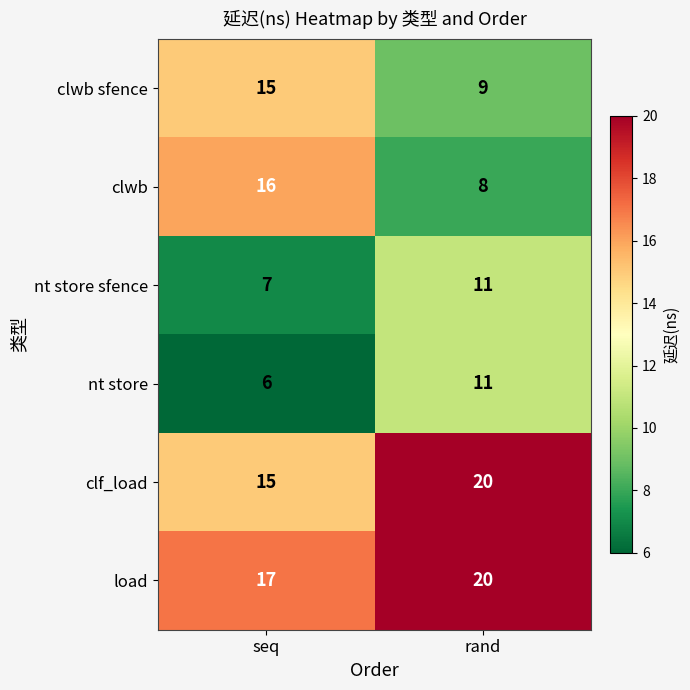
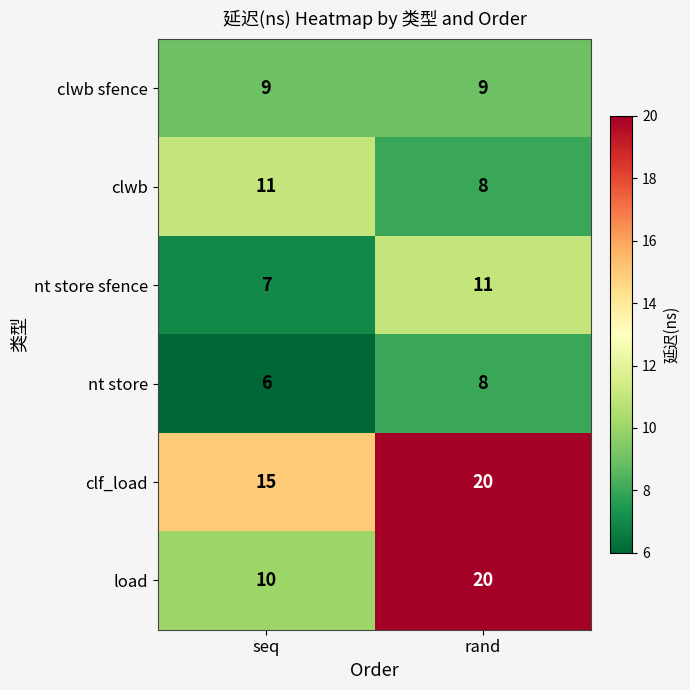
  {
    "clwb sfence": {
-     "seq": 15,
+     "seq": 9,
      "rand": 9
    },
    "clwb": {
-     "seq": 16,
+     "seq": 11,
      "rand": 8
    },
    "nt store sfence": {
      "seq": 7,
      "rand": 11
    },
    "nt store": {
      "seq": 6,
-     "rand": 11
+     "rand": 8
    },
    "clf_load": {
      "seq": 15,
      "rand": 20
    },
    "load": {
-     "seq": 17,
+     "seq": 10,
      "rand": 20
    }
  }
